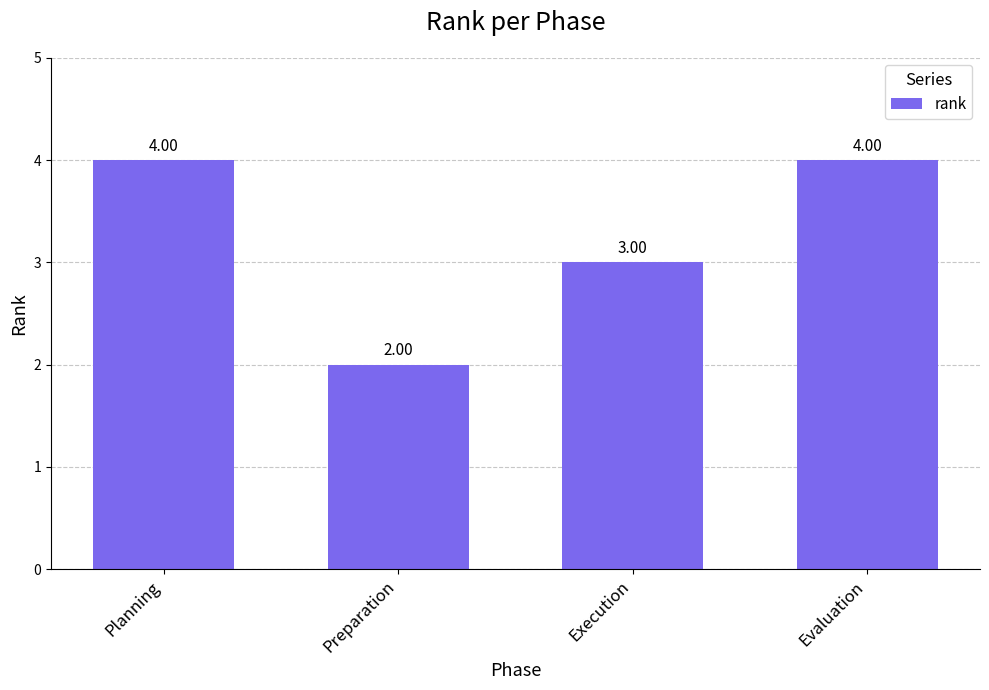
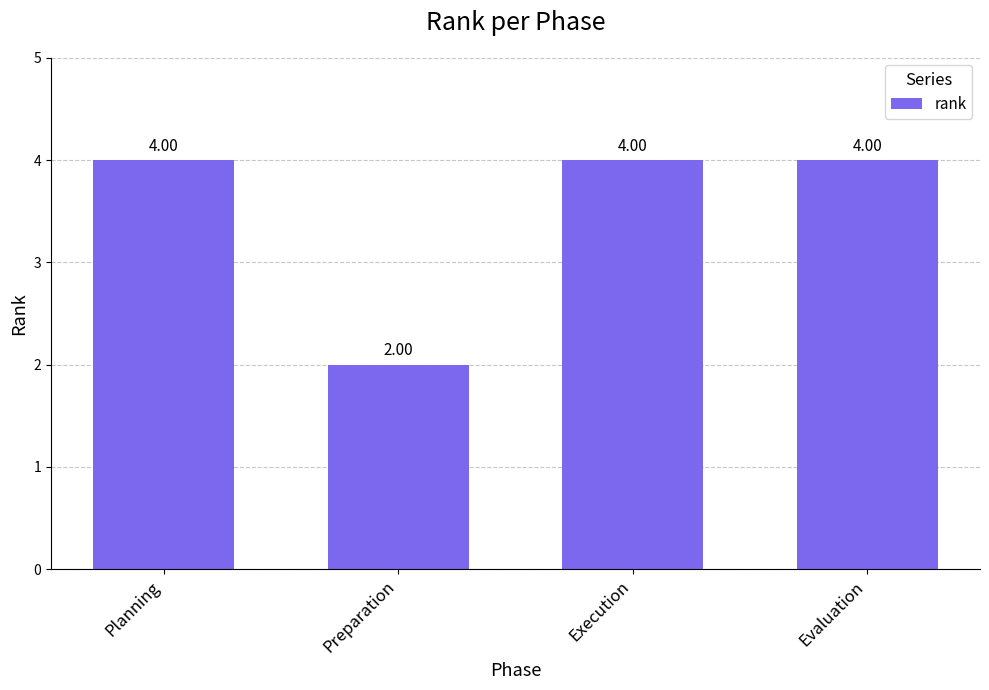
  {
    "Planning": 4.00,
    "Preparation": 2.00,
-   "Execution": 3.00,
+   "Execution": 4.00,
    "Evaluation": 4.00
  }
